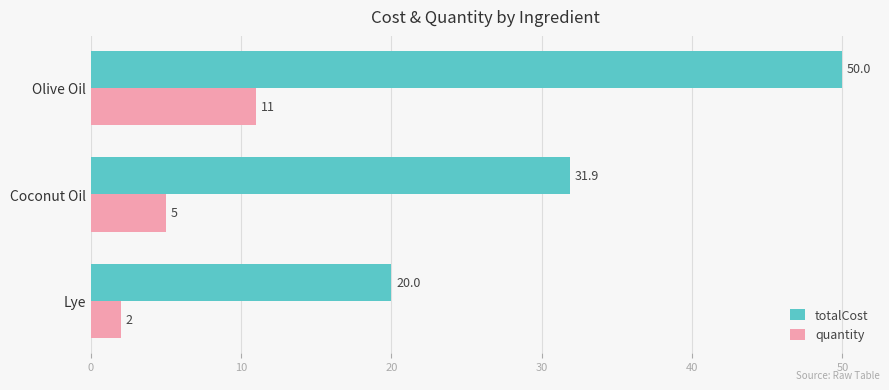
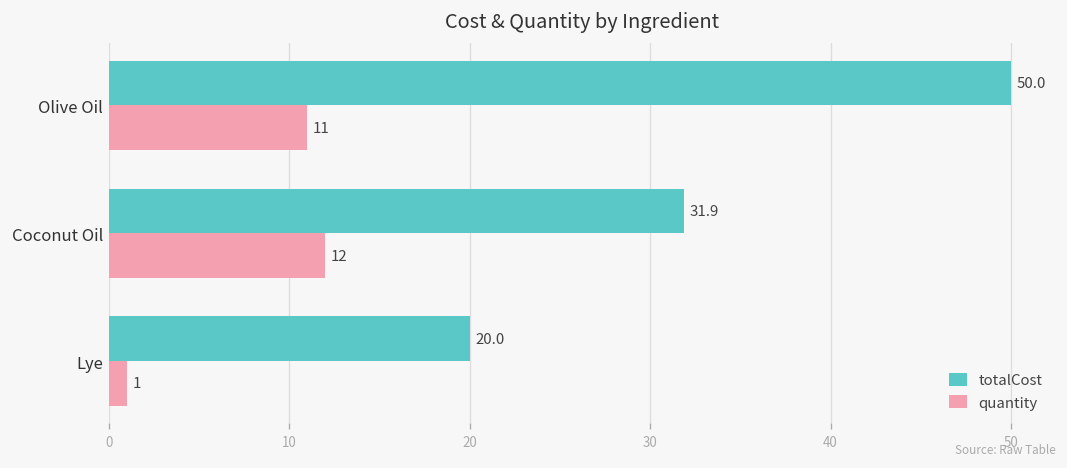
  {
    "totalCost": {
      "Olive Oil": 50.0,
      "Coconut Oil": 31.9,
      "Lye": 20.0
    },
    "quantity": {
      "Olive Oil": 11,
-     "Coconut Oil": 5,
-     "Lye": 2
+     "Coconut Oil": 12,
+     "Lye": 1
    }
  }
